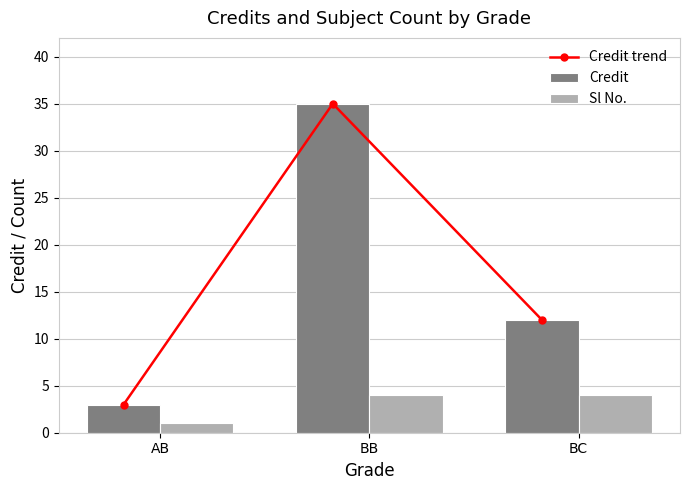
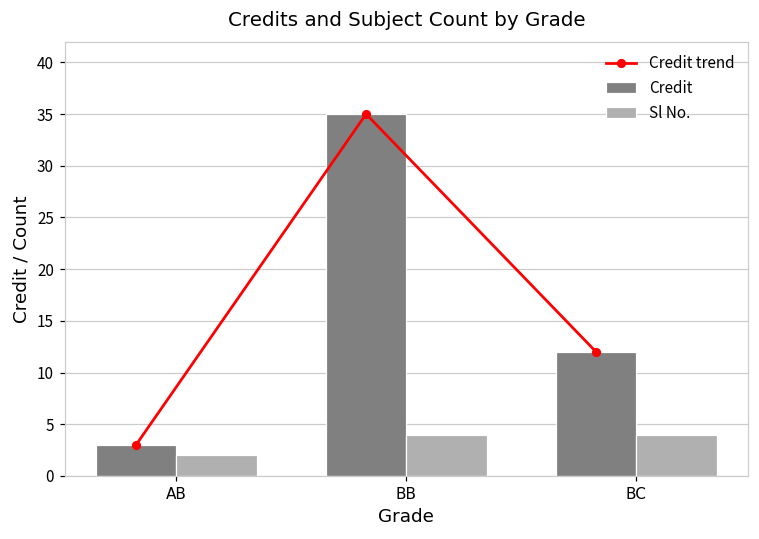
  {
    "Credit": {
      "AB": 3,
      "BB": 35,
      "BC": 12
    },
    "Sl No.": {
-     "AB": 1,
+     "AB": 2,
      "BB": 4,
      "BC": 4
    }
  }
